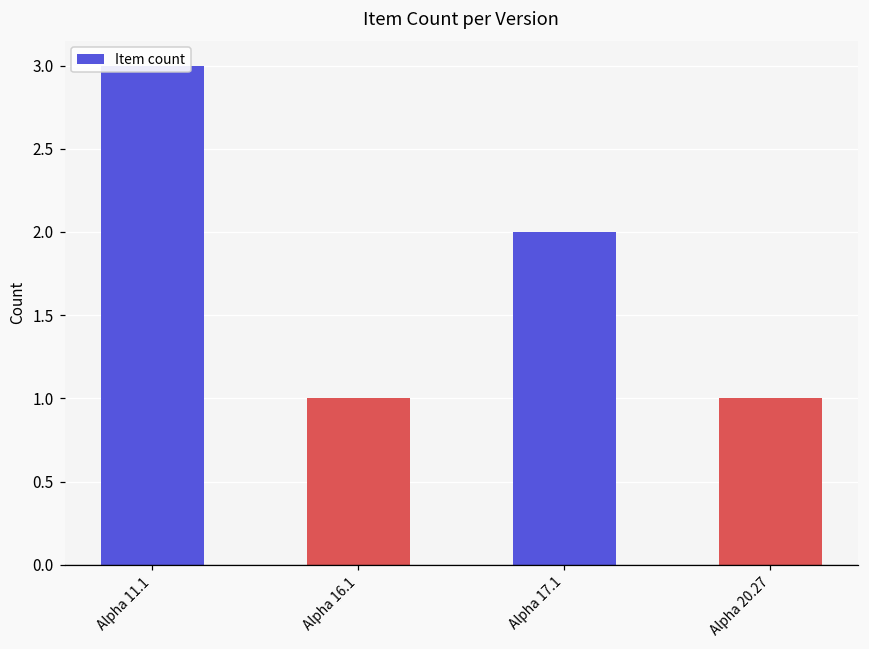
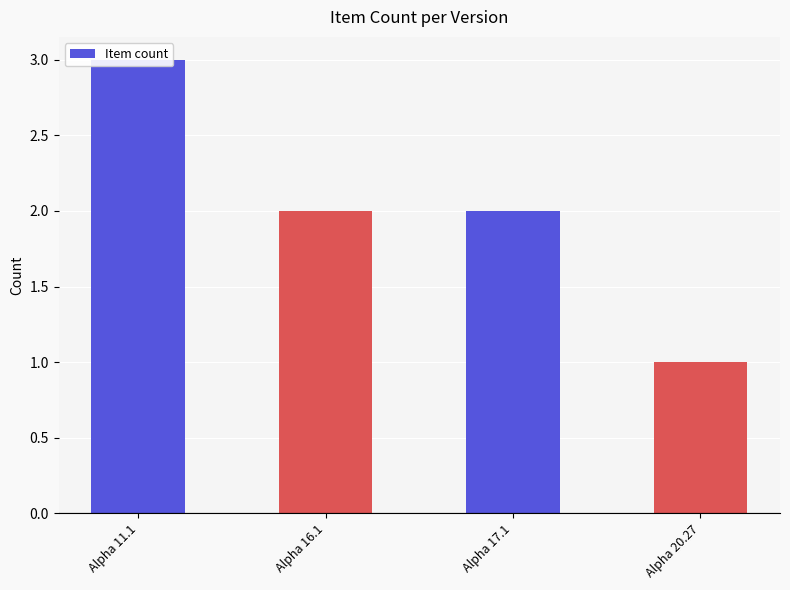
  {
-   "Alpha 16.1": 1,
+   "Alpha 16.1": 2,
    "Alpha 17.1": 2,
    "Alpha 20.27": 1
  }
